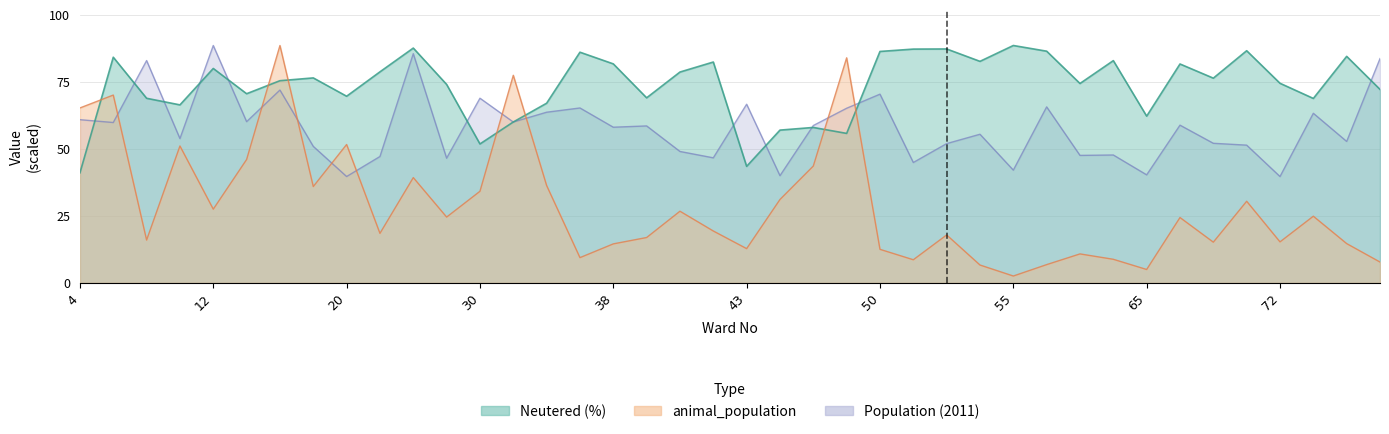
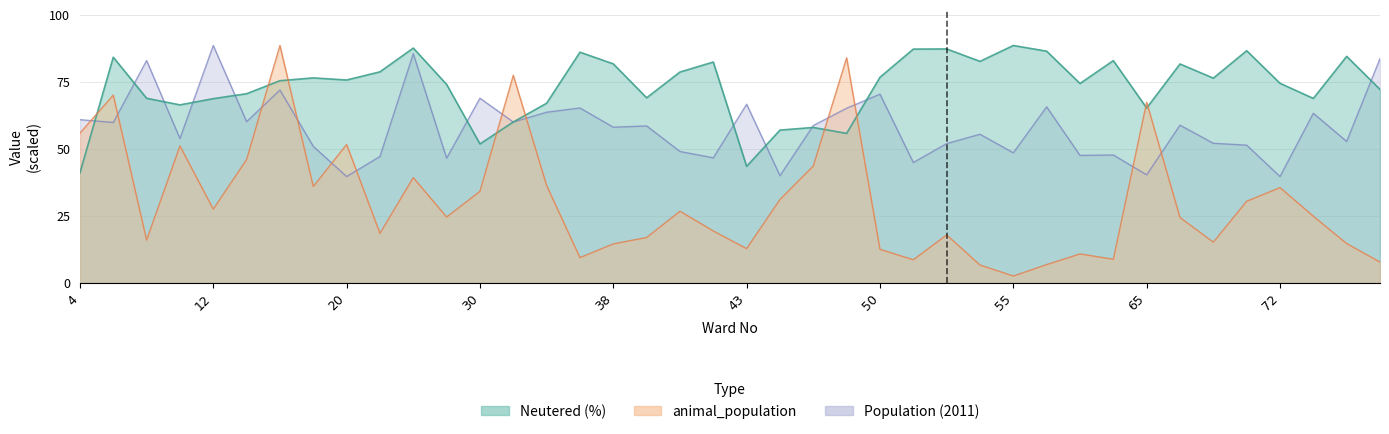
  {
    "Population (2011)": {
      "4": 61,
      "12": 88,
      "20": 40,
      "43": 67,
      "50": 70,
-     "55": 42,
+     "55": 48,
      "65": 40,
      "72": 40
    },
    "Neutered (%)": {
      "4": 41,
-     "12": 80,
-     "20": 70,
+     "12": 69,
+     "20": 76,
      "43": 43,
-     "50": 86,
+     "50": 77,
      "55": 88,
-     "65": 62,
+     "65": 65,
      "72": 74
    },
    "animal_population": {
-     "4": 65,
+     "4": 56,
      "12": 27,
      "20": 52,
      "43": 13,
      "50": 13,
      "55": 3,
-     "65": 5,
-     "72": 15
+     "65": 67,
+     "72": 36
    }
  }
